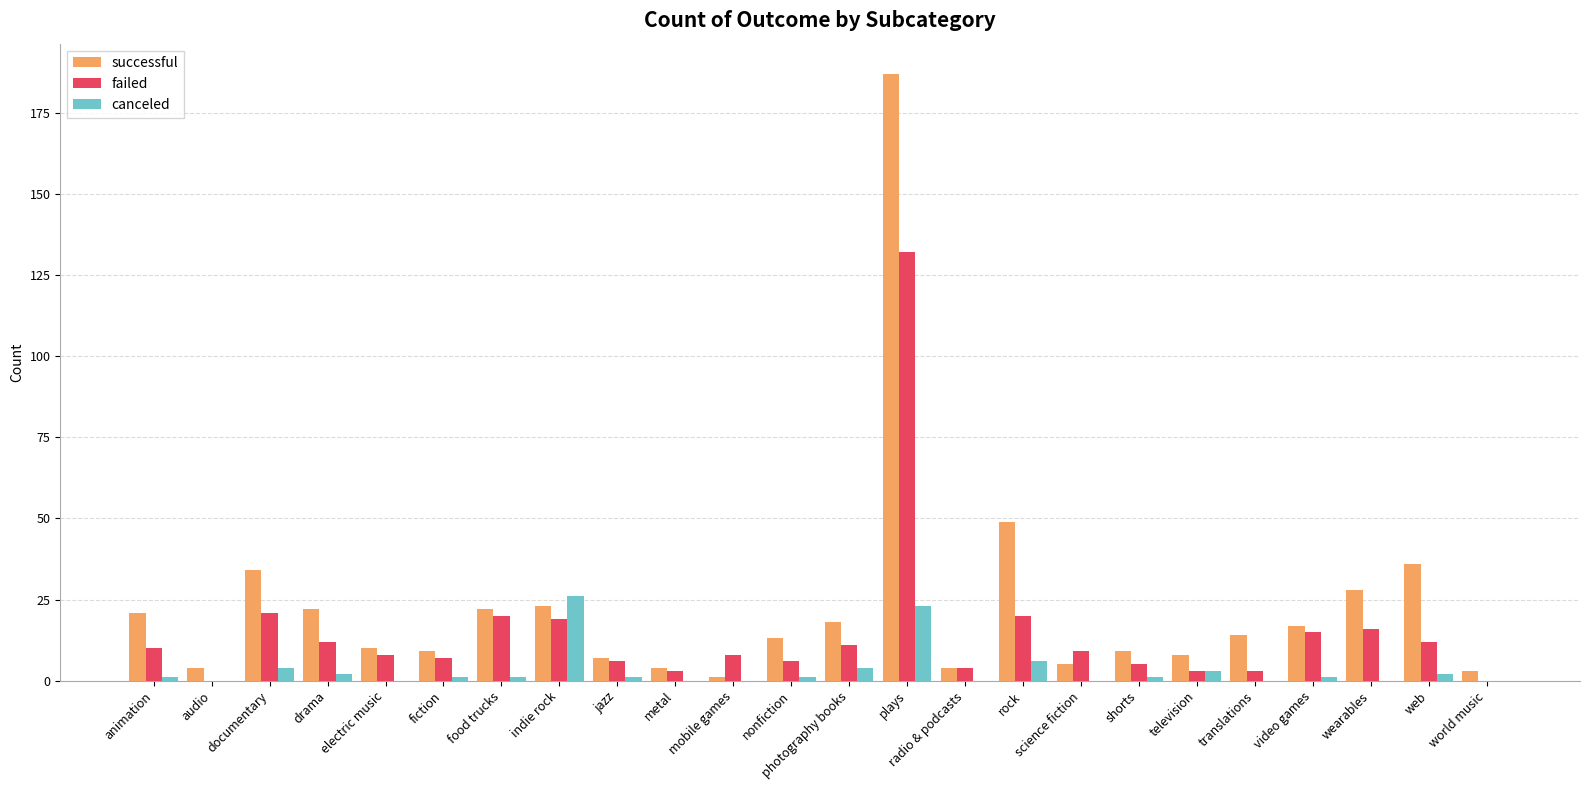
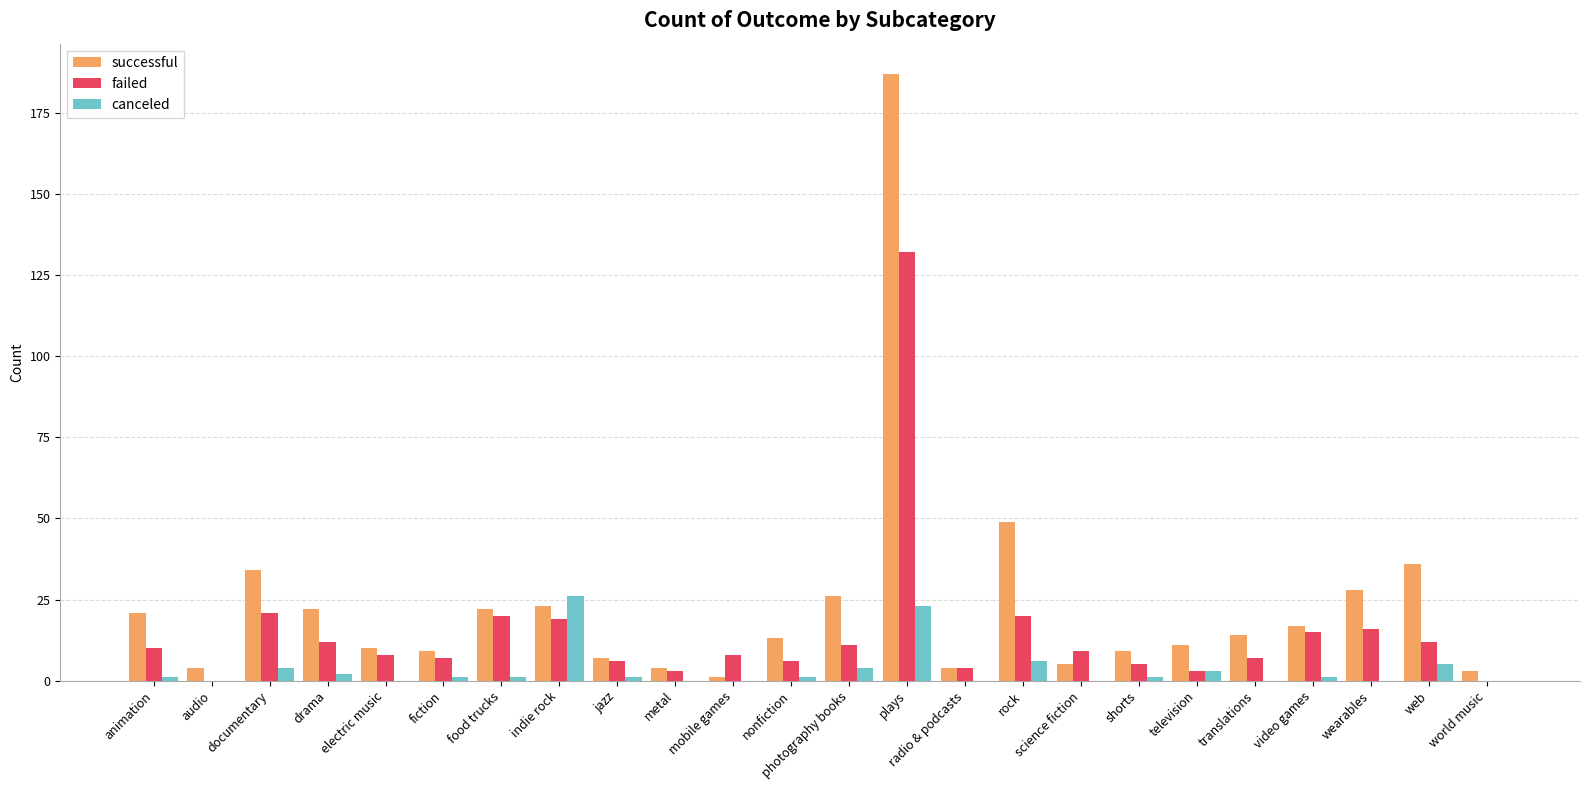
  {
    "successful": {
      "animation": 21,
      "audio": 4,
      "documentary": 34,
      "drama": 22,
      "electric music": 10,
      "fiction": 9,
      "food trucks": 22,
      "indie rock": 23,
      "jazz": 7,
      "metal": 4,
      "mobile games": 1,
      "nonfiction": 13,
-     "photography books": 18,
+     "photography books": 26,
      "plays": 187,
      "radio & podcasts": 4,
      "rock": 49,
      "science fiction": 5,
      "shorts": 9,
-     "television": 8,
+     "television": 11,
      "translations": 14,
      "video games": 17,
      "wearables": 28,
      "web": 36,
      "world music": 3
    },
    "failed": {
      "animation": 10,
      "audio": 0,
      "documentary": 21,
      "drama": 12,
      "electric music": 8,
      "fiction": 7,
      "food trucks": 20,
      "indie rock": 19,
      "jazz": 6,
      "metal": 3,
      "mobile games": 8,
      "nonfiction": 6,
      "photography books": 11,
      "plays": 132,
      "radio & podcasts": 4,
      "rock": 20,
      "science fiction": 9,
      "shorts": 5,
      "television": 3,
-     "translations": 3,
+     "translations": 7,
      "video games": 15,
      "wearables": 16,
      "web": 12,
      "world music": 0
    },
    "canceled": {
      "animation": 1,
      "audio": 0,
      "documentary": 4,
      "drama": 2,
      "electric music": 0,
      "fiction": 1,
      "food trucks": 1,
      "indie rock": 26,
      "jazz": 1,
      "metal": 0,
      "mobile games": 0,
      "nonfiction": 1,
      "photography books": 4,
      "plays": 23,
      "radio & podcasts": 0,
      "rock": 6,
      "science fiction": 0,
      "shorts": 1,
      "television": 3,
      "translations": 0,
      "video games": 1,
      "wearables": 0,
-     "web": 2,
+     "web": 5,
      "world music": 0
    }
  }
